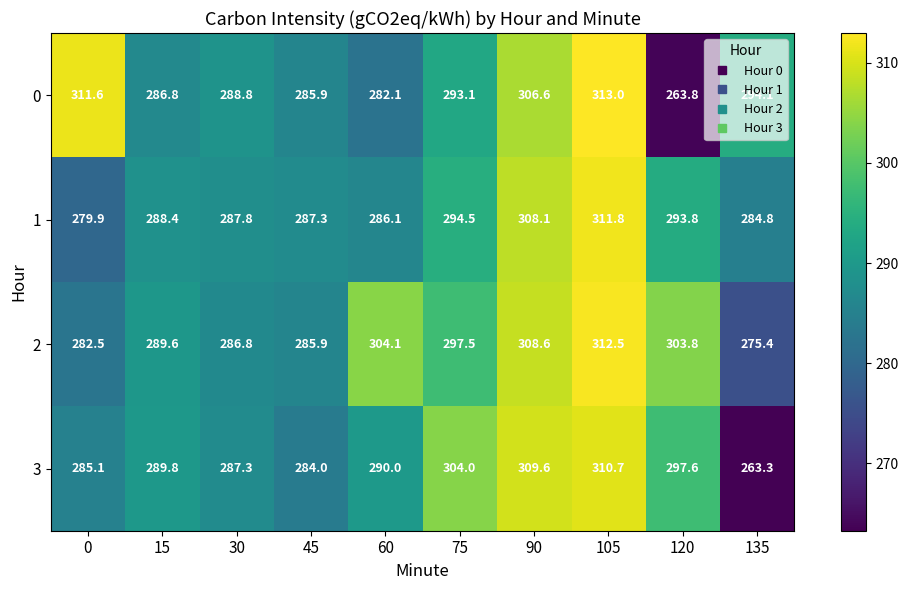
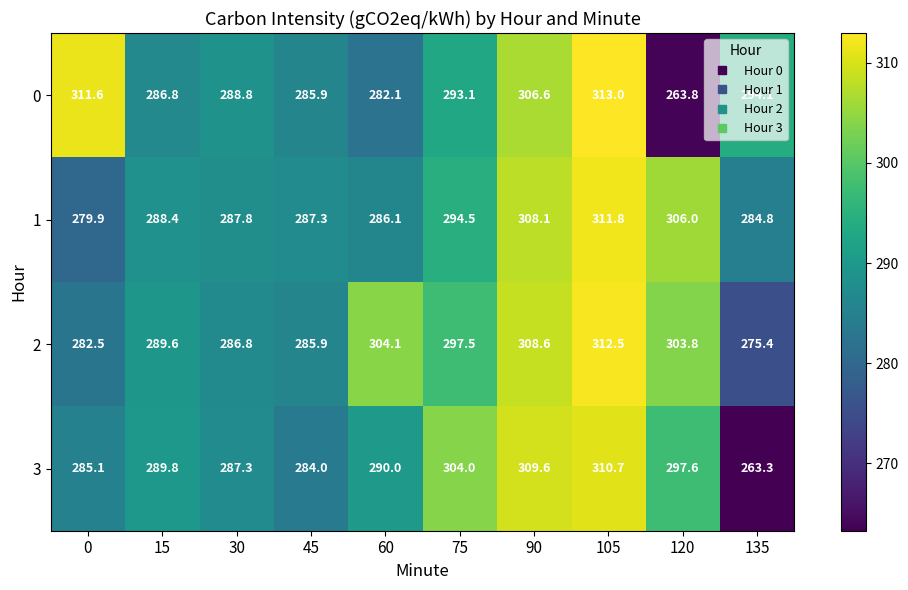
  {
    "0": {
      "0": 311.6,
      "15": 286.8,
      "30": 288.8,
      "45": 285.9,
      "60": 282.1,
      "75": 293.1,
      "90": 306.6,
      "105": 313.0,
      "120": 263.8
    },
    "1": {
      "0": 279.9,
      "15": 288.4,
      "30": 287.8,
      "45": 287.3,
      "60": 286.1,
      "75": 294.5,
      "90": 308.1,
      "105": 311.8,
-     "120": 293.8,
+     "120": 306.0,
      "135": 284.8
    },
    "2": {
      "0": 282.5,
      "15": 289.6,
      "30": 286.8,
      "45": 285.9,
      "60": 304.1,
      "75": 297.5,
      "90": 308.6,
      "105": 312.5,
      "120": 303.8,
      "135": 275.4
    },
    "3": {
      "0": 285.1,
      "15": 289.8,
      "30": 287.3,
      "45": 284.0,
      "60": 290.0,
      "75": 304.0,
      "90": 309.6,
      "105": 310.7,
      "120": 297.6,
      "135": 263.3
    }
  }
